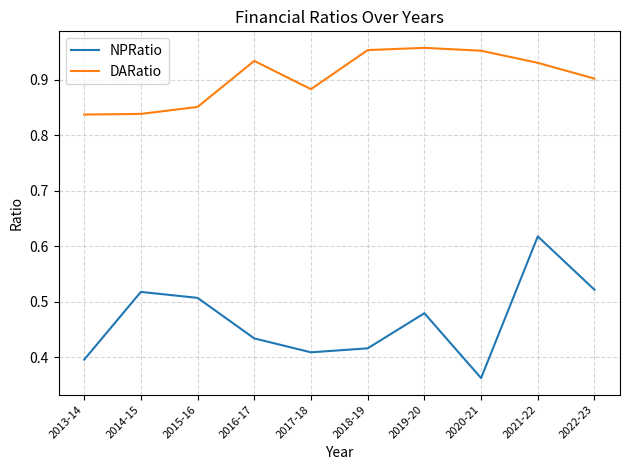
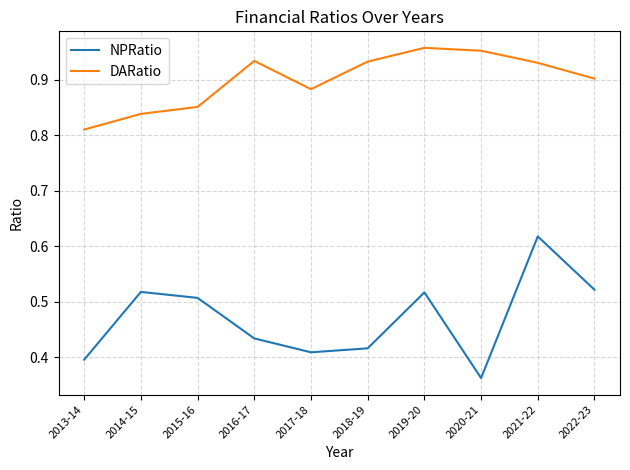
  {
    "NPRatio": {
      "2013-14": 0.40,
      "2014-15": 0.52,
      "2015-16": 0.51,
      "2016-17": 0.43,
      "2017-18": 0.41,
      "2018-19": 0.42,
-     "2019-20": 0.48,
+     "2019-20": 0.52,
      "2020-21": 0.36,
      "2021-22": 0.62,
      "2022-23": 0.52
    },
    "DARatio": {
-     "2013-14": 0.84,
+     "2013-14": 0.81,
      "2014-15": 0.84,
      "2015-16": 0.85,
      "2016-17": 0.93,
      "2017-18": 0.88,
-     "2018-19": 0.95,
+     "2018-19": 0.93,
      "2019-20": 0.96,
      "2020-21": 0.95,
      "2021-22": 0.93,
      "2022-23": 0.90
    }
  }
